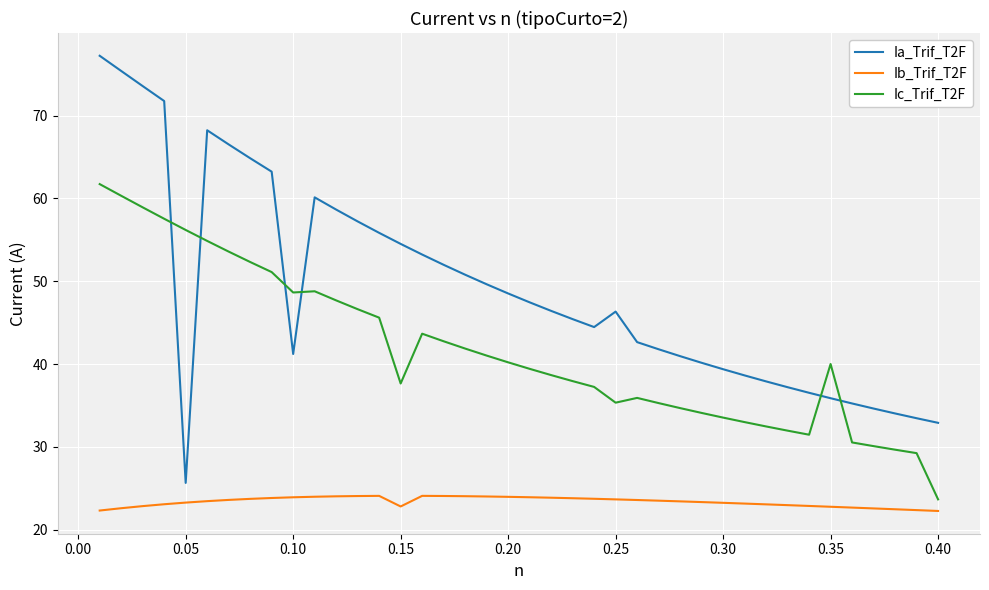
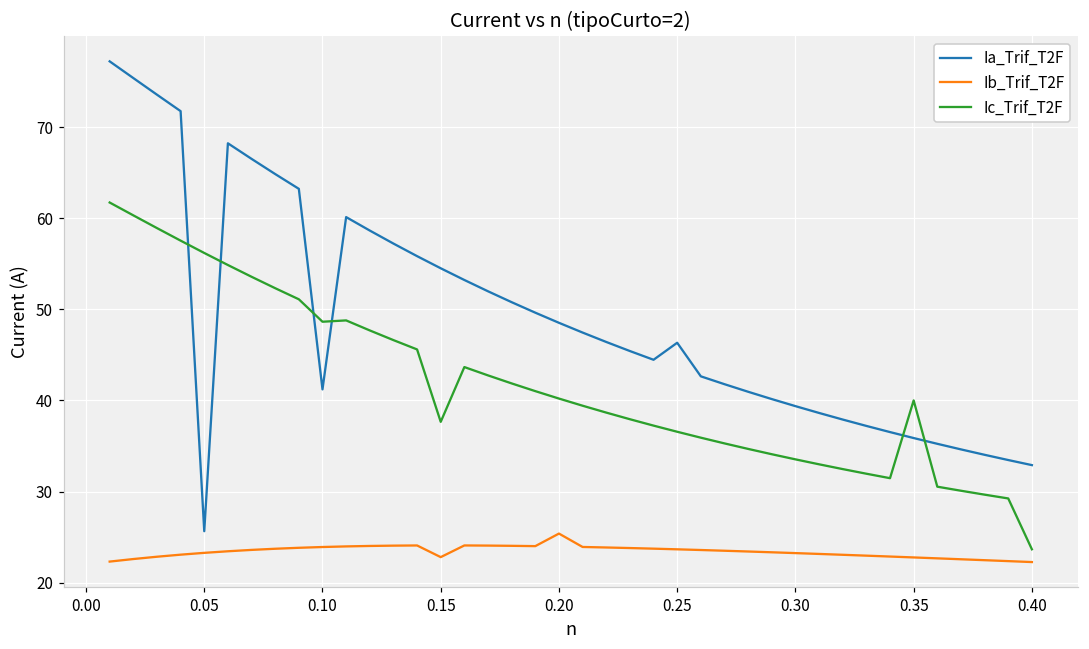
  {
    "Ia_Trif_T2F": {
      "0.05": 26,
      "0.10": 41,
      "0.15": 55,
      "0.20": 49,
      "0.25": 46,
      "0.30": 39,
      "0.35": 36,
      "0.40": 33
    },
    "Ib_Trif_T2F": {
      "0.05": 23,
      "0.10": 24,
      "0.15": 23,
-     "0.20": 24,
+     "0.20": 25,
      "0.25": 24,
      "0.30": 23,
      "0.35": 23,
      "0.40": 22
    },
    "Ic_Trif_T2F": {
      "0.05": 56,
      "0.10": 49,
      "0.15": 38,
      "0.20": 40,
-     "0.25": 35,
+     "0.25": 37,
      "0.30": 34,
      "0.35": 40,
      "0.40": 24
    }
  }
